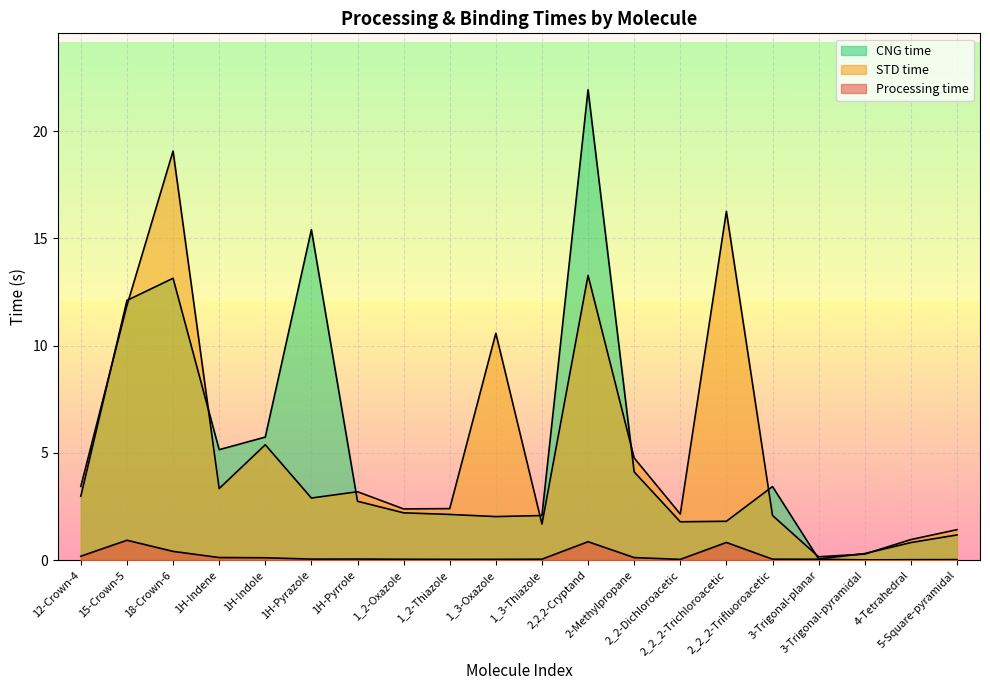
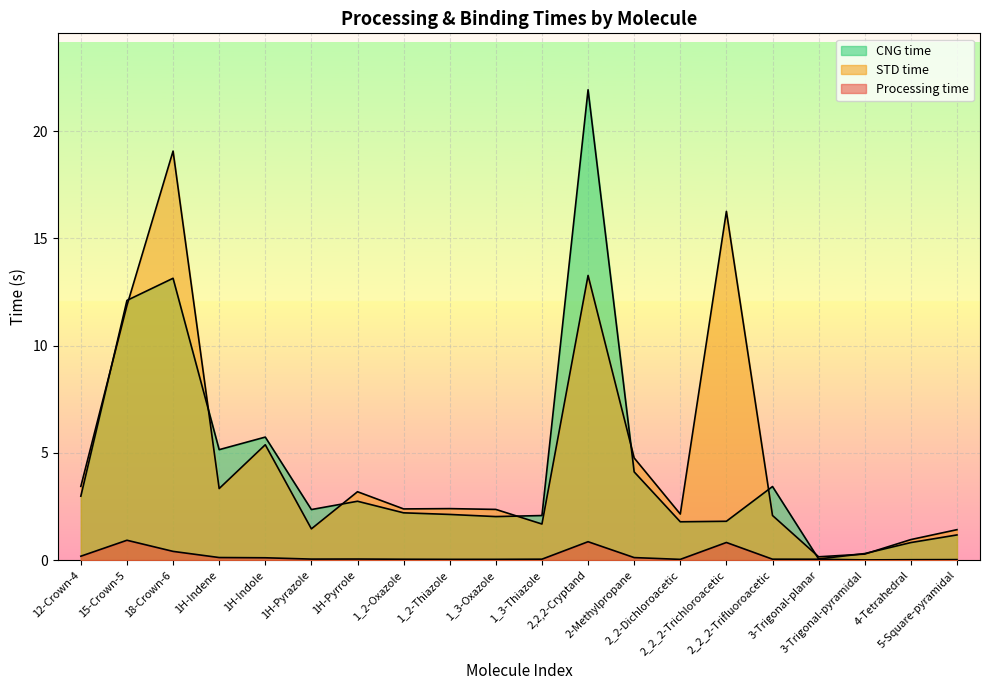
  {
    "CNG time": {
      "12-Crown-4": 3.0,
      "15-Crown-5": 12.1,
      "18-Crown-6": 13.1,
      "1H-Indene": 5.1,
      "1H-Indole": 5.7,
-     "1H-Pyrazole": 15.4,
+     "1H-Pyrazole": 2.4,
      "1H-Pyrrole": 2.7,
      "1_2-Oxazole": 2.2,
      "1_2-Thiazole": 2.1,
      "1_3-Oxazole": 2.0,
      "1_3-Thiazole": 2.1,
      "2,2,2-Cryptand": 21.9,
      "2-Methylpropane": 4.1,
      "2_2-Dichloroacetic": 1.8,
      "2_2_2-Trichloroacetic": 1.8,
      "2_2_2-Trifluoroacetic": 3.4,
      "4-Tetrahedral": 0.8,
      "5-Square-pyramidal": 1.2
    },
    "STD time": {
      "12-Crown-4": 3.4,
      "15-Crown-5": 11.9,
      "18-Crown-6": 19.1,
      "1H-Indene": 3.3,
      "1H-Indole": 5.4,
-     "1H-Pyrazole": 2.9,
+     "1H-Pyrazole": 1.5,
      "1H-Pyrrole": 3.2,
      "1_2-Oxazole": 2.4,
      "1_2-Thiazole": 2.4,
-     "1_3-Oxazole": 10.6,
+     "1_3-Oxazole": 2.4,
      "1_3-Thiazole": 1.7,
      "2,2,2-Cryptand": 13.3,
      "2-Methylpropane": 4.8,
      "2_2-Dichloroacetic": 2.1,
      "2_2_2-Trichloroacetic": 16.3,
      "2_2_2-Trifluoroacetic": 2.1,
      "4-Tetrahedral": 1.0,
      "5-Square-pyramidal": 1.4
    },
    "Processing time": {
      "12-Crown-4": 0.2,
      "15-Crown-5": 0.9,
      "18-Crown-6": 0.4,
      "1H-Indene": 0.1,
      "1H-Indole": 0.1,
      "1H-Pyrazole": 0.0,
      "1H-Pyrrole": 0.1,
      "1_2-Oxazole": 0.0,
      "1_2-Thiazole": 0.0,
      "1_3-Oxazole": 0.0,
      "1_3-Thiazole": 0.0,
      "2,2,2-Cryptand": 0.9,
      "2-Methylpropane": 0.1,
      "2_2-Dichloroacetic": 0.0,
      "2_2_2-Trichloroacetic": 0.8,
      "2_2_2-Trifluoroacetic": 0.0,
      "3-Trigonal-pyramidal": 0.0,
      "4-Tetrahedral": 0.0,
      "5-Square-pyramidal": 0.0
    }
  }
